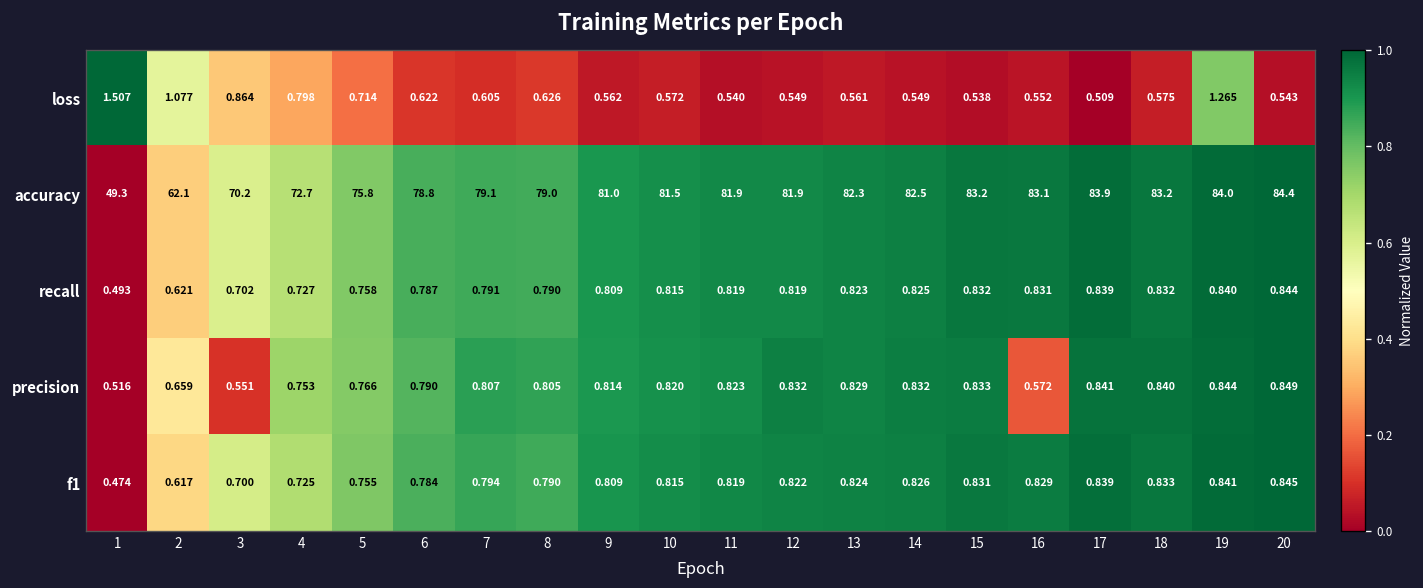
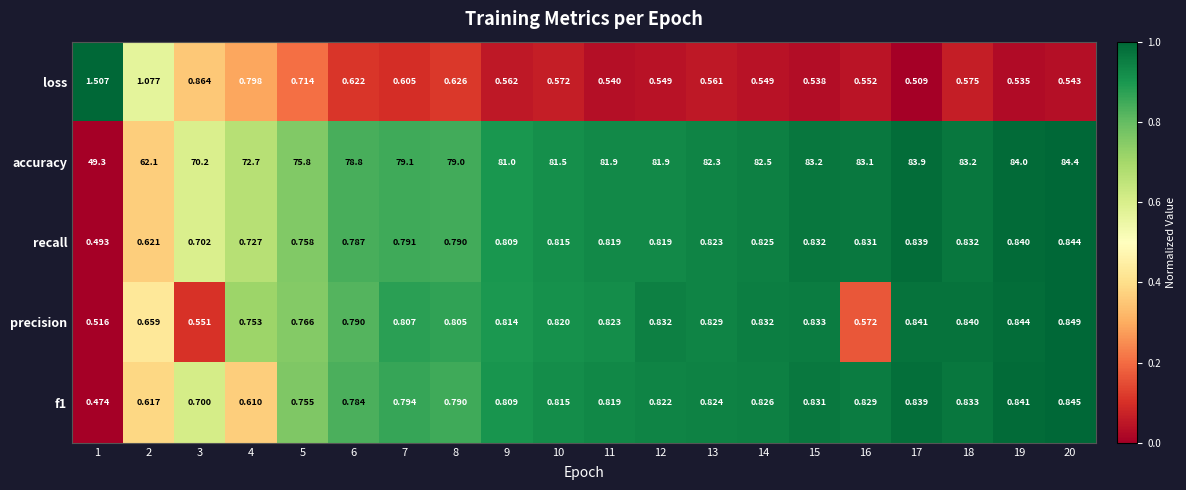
  {
    "loss": {
      "1": 1.507,
      "2": 1.077,
      "3": 0.864,
      "4": 0.798,
      "5": 0.714,
      "6": 0.622,
      "7": 0.605,
      "8": 0.626,
      "9": 0.562,
      "10": 0.572,
      "11": 0.540,
      "12": 0.549,
      "13": 0.561,
      "14": 0.549,
      "15": 0.538,
      "16": 0.552,
      "17": 0.509,
      "18": 0.575,
-     "19": 1.265,
+     "19": 0.535,
      "20": 0.543
    },
    "accuracy": {
      "1": 49.3,
      "2": 62.1,
      "3": 70.2,
      "4": 72.7,
      "5": 75.8,
      "6": 78.8,
      "7": 79.1,
      "8": 79.0,
      "9": 81.0,
      "10": 81.5,
      "11": 81.9,
      "12": 81.9,
      "13": 82.3,
      "14": 82.5,
      "15": 83.2,
      "16": 83.1,
      "17": 83.9,
      "18": 83.2,
      "19": 84.0,
      "20": 84.4
    },
    "recall": {
      "1": 0.493,
      "2": 0.621,
      "3": 0.702,
      "4": 0.727,
      "5": 0.758,
      "6": 0.787,
      "7": 0.791,
      "8": 0.790,
      "9": 0.809,
      "10": 0.815,
      "11": 0.819,
      "12": 0.819,
      "13": 0.823,
      "14": 0.825,
      "15": 0.832,
      "16": 0.831,
      "17": 0.839,
      "18": 0.832,
      "19": 0.840,
      "20": 0.844
    },
    "precision": {
      "1": 0.516,
      "2": 0.659,
      "3": 0.551,
      "4": 0.753,
      "5": 0.766,
      "6": 0.790,
      "7": 0.807,
      "8": 0.805,
      "9": 0.814,
      "10": 0.820,
      "11": 0.823,
      "12": 0.832,
      "13": 0.829,
      "14": 0.832,
      "15": 0.833,
      "16": 0.572,
      "17": 0.841,
      "18": 0.840,
      "19": 0.844,
      "20": 0.849
    },
    "f1": {
      "1": 0.474,
      "2": 0.617,
      "3": 0.700,
-     "4": 0.725,
+     "4": 0.610,
      "5": 0.755,
      "6": 0.784,
      "7": 0.794,
      "8": 0.790,
      "9": 0.809,
      "10": 0.815,
      "11": 0.819,
      "12": 0.822,
      "13": 0.824,
      "14": 0.826,
      "15": 0.831,
      "16": 0.829,
      "17": 0.839,
      "18": 0.833,
      "19": 0.841,
      "20": 0.845
    }
  }
